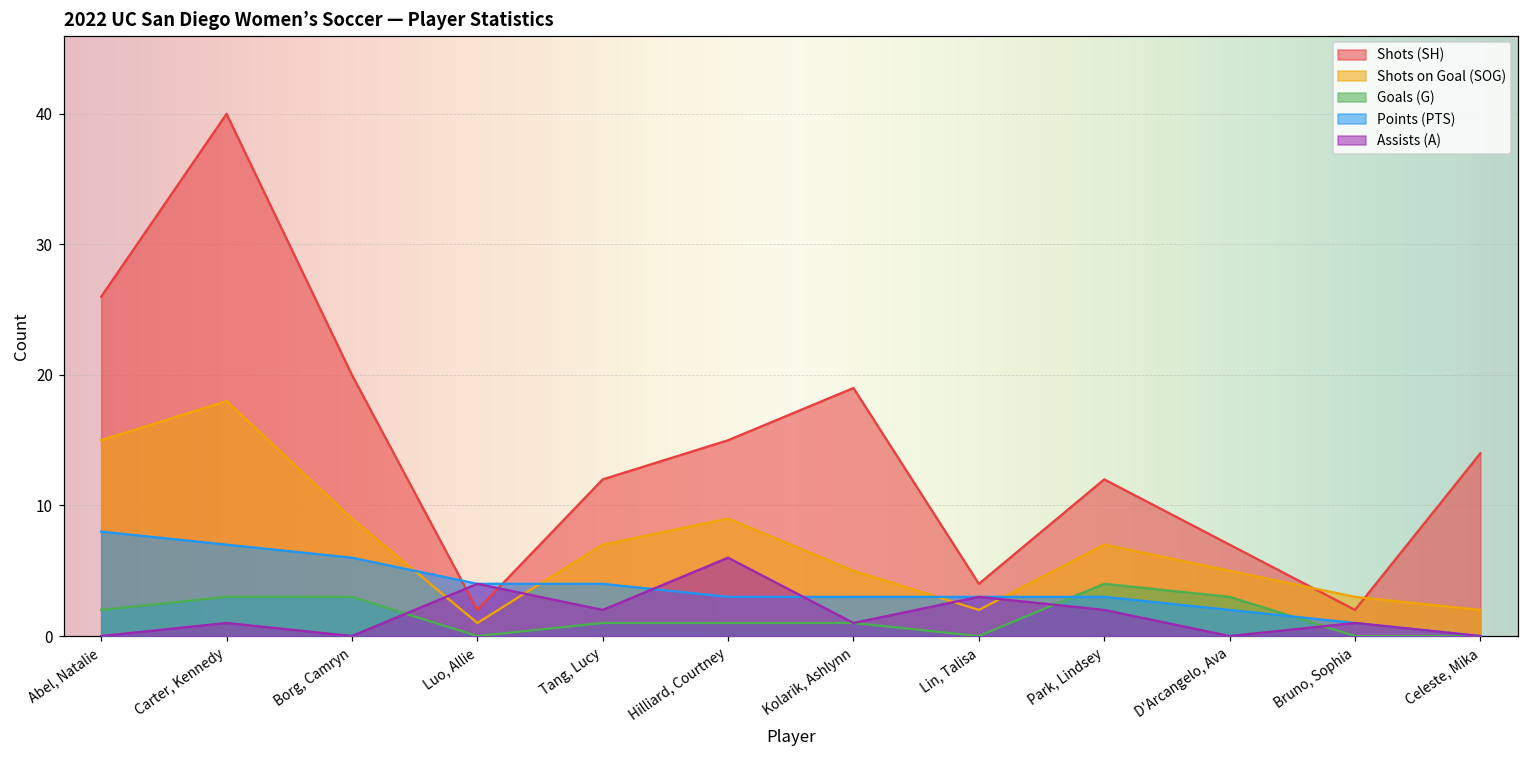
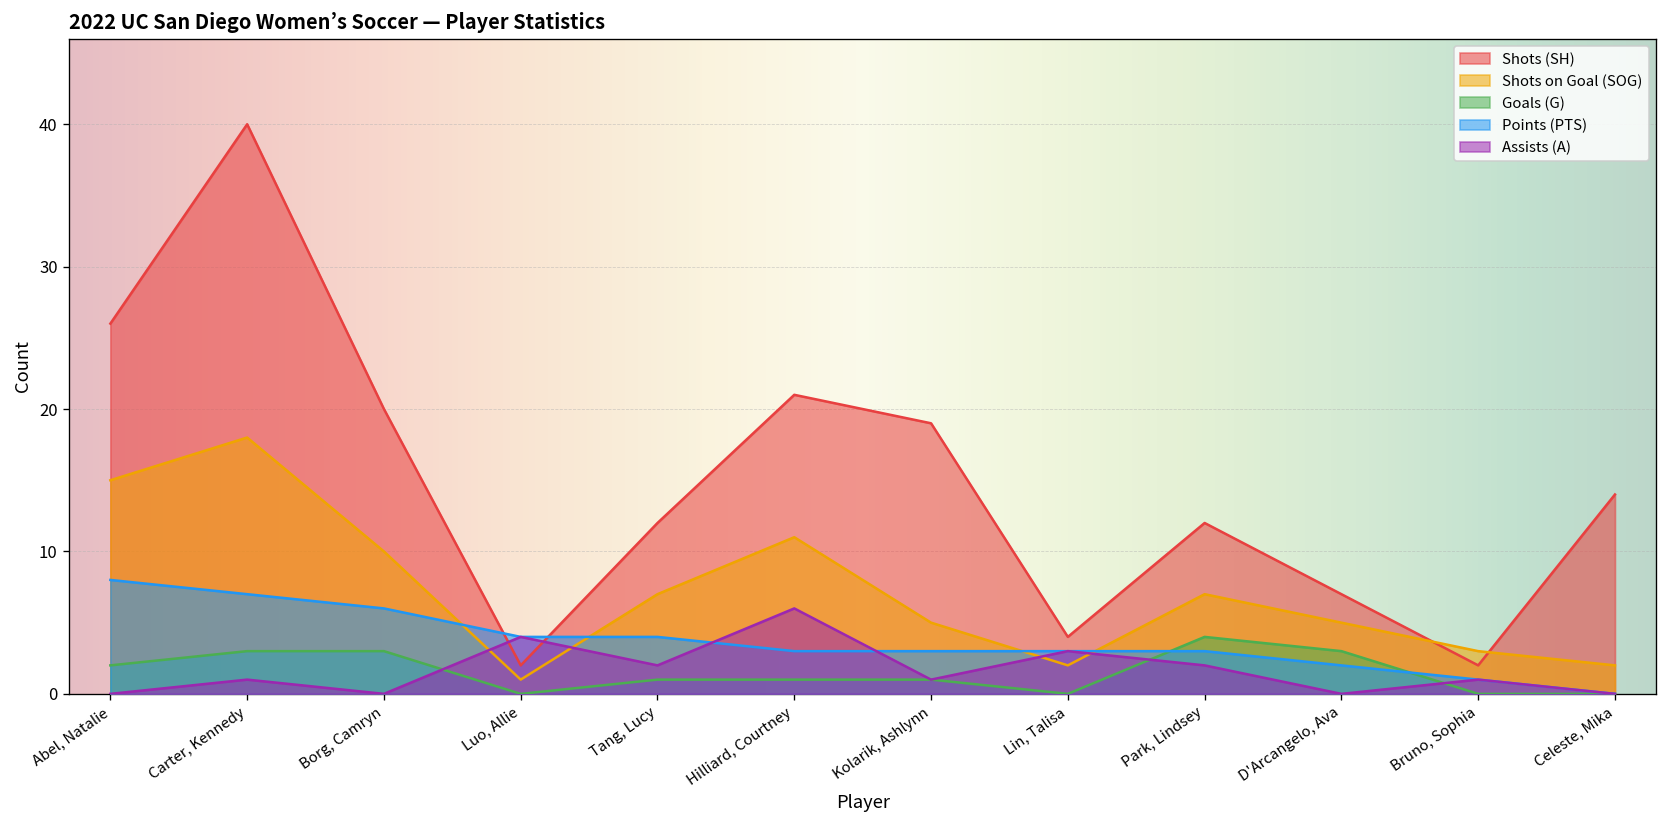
  {
    "Shots (SH)": {
      "Abel, Natalie": 26,
      "Carter, Kennedy": 40,
      "Borg, Camryn": 20,
      "Luo, Allie": 2,
      "Tang, Lucy": 12,
-     "Hilliard, Courtney": 15,
+     "Hilliard, Courtney": 21,
      "Kolarik, Ashlynn": 19,
      "Lin, Talisa": 4,
      "Park, Lindsey": 12,
      "D'Arcangelo, Ava": 7,
      "Bruno, Sophia": 2,
      "Celeste, Mika": 14
    },
    "Shots on Goal (SOG)": {
      "Abel, Natalie": 15,
      "Carter, Kennedy": 18,
-     "Borg, Camryn": 9,
+     "Borg, Camryn": 10,
      "Luo, Allie": 1,
      "Tang, Lucy": 7,
-     "Hilliard, Courtney": 9,
+     "Hilliard, Courtney": 11,
      "Kolarik, Ashlynn": 5,
      "Lin, Talisa": 2,
      "Park, Lindsey": 7,
      "D'Arcangelo, Ava": 5,
      "Bruno, Sophia": 3,
      "Celeste, Mika": 2
    },
    "Goals (G)": {
      "Abel, Natalie": 2,
      "Carter, Kennedy": 3,
      "Borg, Camryn": 3,
      "Luo, Allie": 0,
      "Tang, Lucy": 1,
      "Hilliard, Courtney": 1,
      "Lin, Talisa": 0,
      "Park, Lindsey": 4,
      "D'Arcangelo, Ava": 3,
      "Bruno, Sophia": 0
    },
    "Points (PTS)": {
      "Abel, Natalie": 8,
      "Carter, Kennedy": 7,
      "Borg, Camryn": 6,
      "Tang, Lucy": 4,
      "Hilliard, Courtney": 3,
      "Kolarik, Ashlynn": 3,
      "Park, Lindsey": 3,
      "D'Arcangelo, Ava": 2
    },
    "Assists (A)": {
      "Abel, Natalie": 0,
      "Carter, Kennedy": 1,
      "Borg, Camryn": 0,
      "Tang, Lucy": 2,
      "Hilliard, Courtney": 6,
      "Park, Lindsey": 2,
      "D'Arcangelo, Ava": 0
    }
  }
